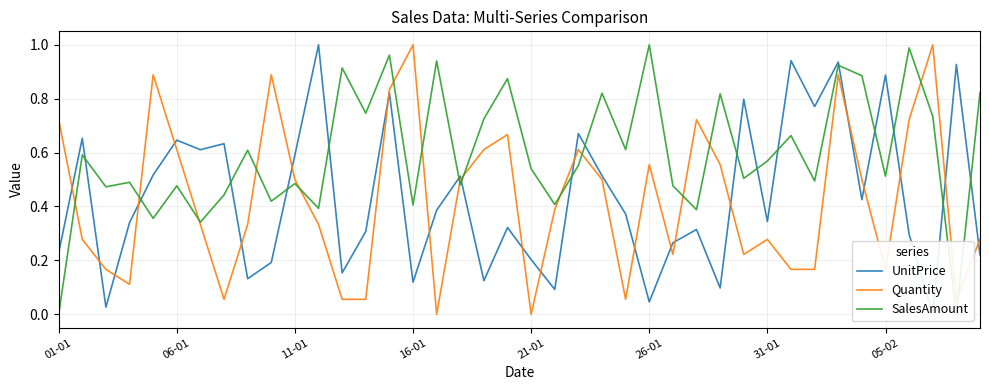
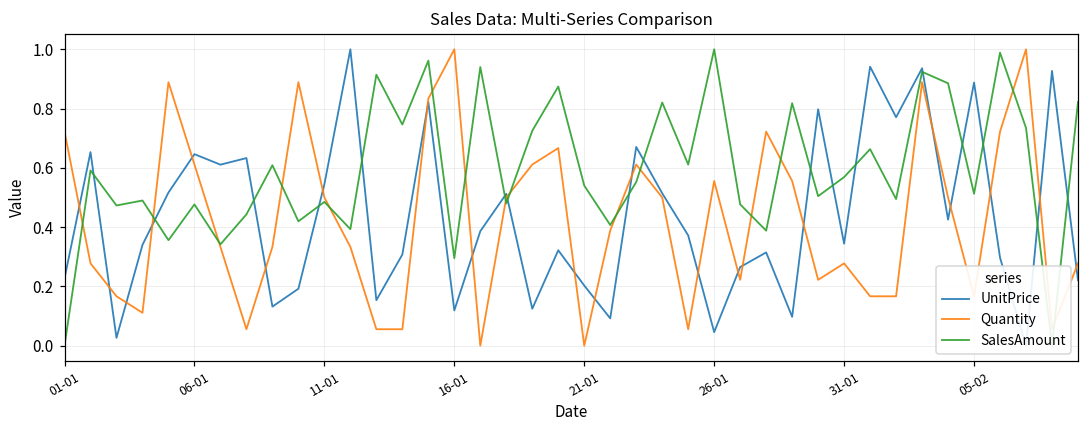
  {
    "UnitPrice": {
      "01-01": 0.23,
      "06-01": 0.65,
-     "11-01": 0.59,
+     "11-01": 0.54,
      "16-01": 0.12,
      "21-01": 0.20,
      "26-01": 0.05,
      "31-01": 0.34,
      "05-02": 0.89
    },
    "Quantity": {
      "01-01": 0.72,
      "06-01": 0.61,
      "11-01": 0.50,
      "16-01": 1.00,
      "21-01": 0.00,
      "26-01": 0.56,
      "31-01": 0.28
    },
    "SalesAmount": {
      "01-01": 0.00,
      "06-01": 0.48,
      "11-01": 0.49,
-     "16-01": 0.41,
+     "16-01": 0.29,
      "21-01": 0.54,
      "26-01": 1.00,
      "31-01": 0.57,
      "05-02": 0.51
    }
  }
